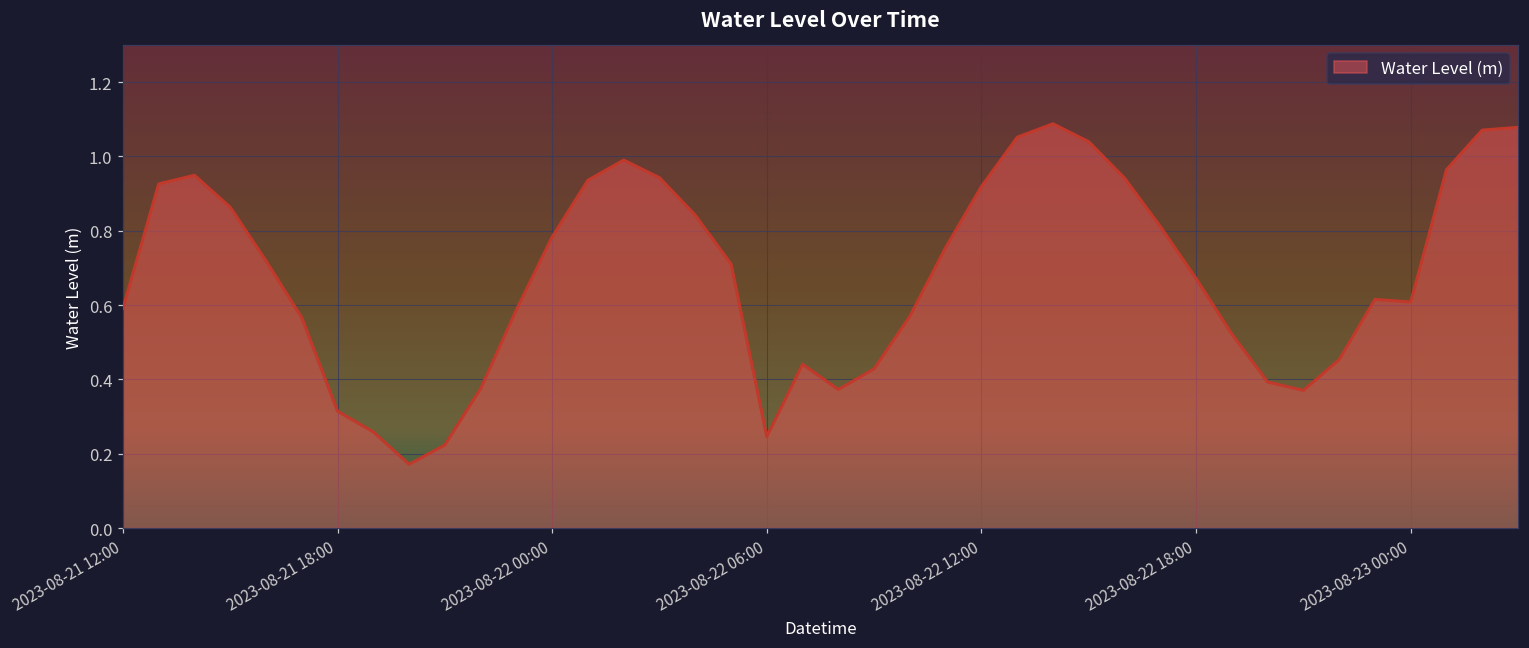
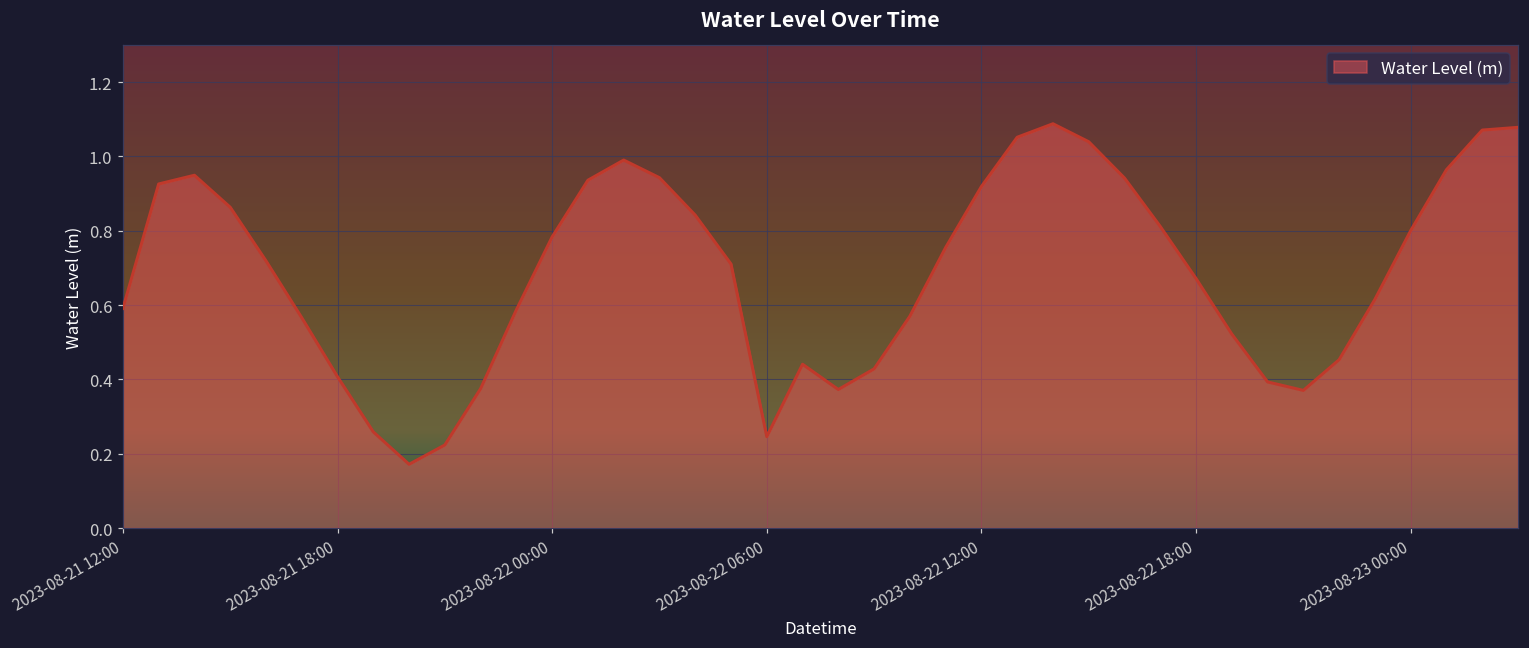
  {
    "2023-08-21 12:00": 0.59,
-   "2023-08-21 18:00": 0.31,
+   "2023-08-21 18:00": 0.41,
    "2023-08-22 00:00": 0.78,
    "2023-08-22 06:00": 0.25,
    "2023-08-22 12:00": 0.92,
    "2023-08-22 18:00": 0.67,
-   "2023-08-23 00:00": 0.61
+   "2023-08-23 00:00": 0.80
  }
